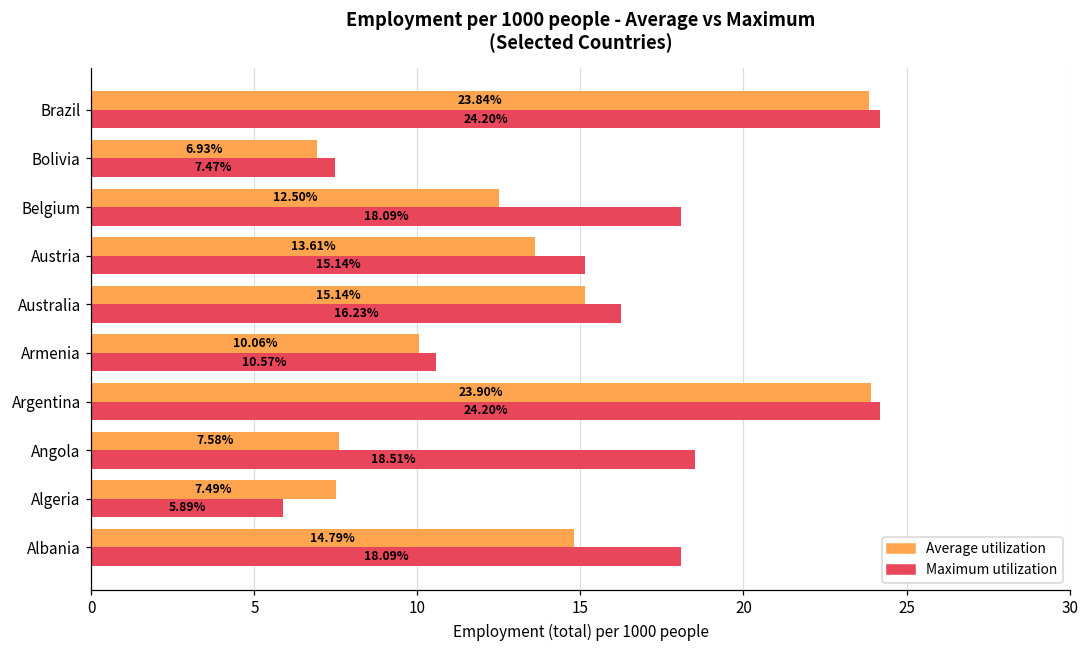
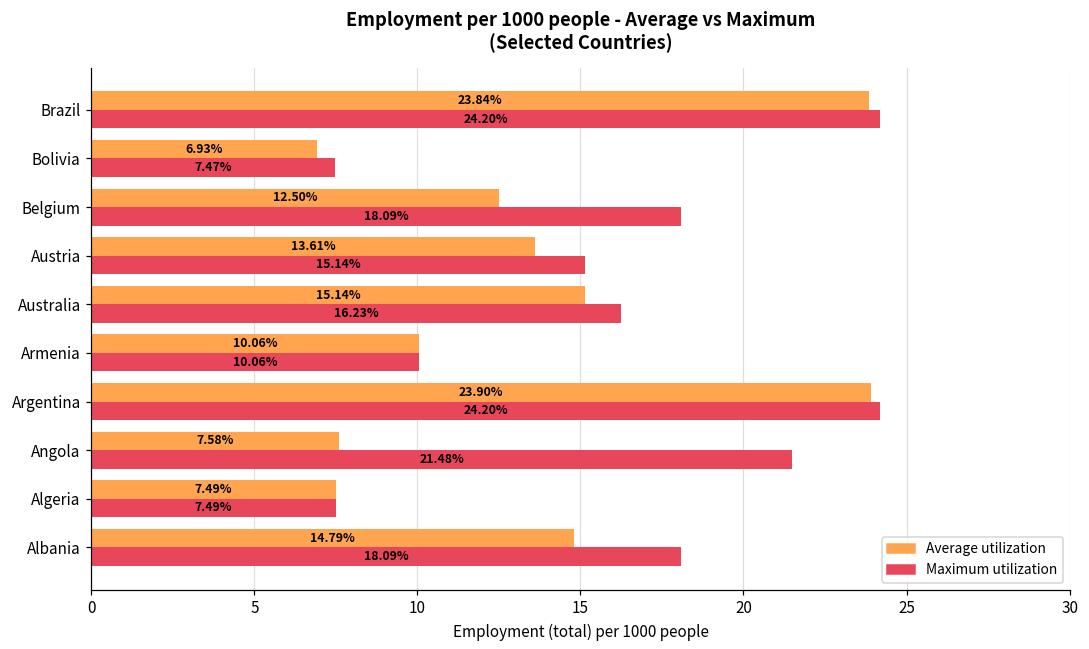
  {
    "Average utilization": {
      "Brazil": "23.84%",
      "Bolivia": "6.93%",
      "Belgium": "12.50%",
      "Austria": "13.61%",
      "Australia": "15.14%",
      "Armenia": "10.06%",
      "Argentina": "23.90%",
      "Angola": "7.58%",
      "Algeria": "7.49%",
      "Albania": "14.79%"
    },
    "Maximum utilization": {
      "Brazil": "24.20%",
      "Bolivia": "7.47%",
      "Belgium": "18.09%",
      "Austria": "15.14%",
      "Australia": "16.23%",
-     "Armenia": "10.57%",
+     "Armenia": "10.06%",
      "Argentina": "24.20%",
-     "Angola": "18.51%",
-     "Algeria": "5.89%",
+     "Angola": "21.48%",
+     "Algeria": "7.49%",
      "Albania": "18.09%"
    }
  }
